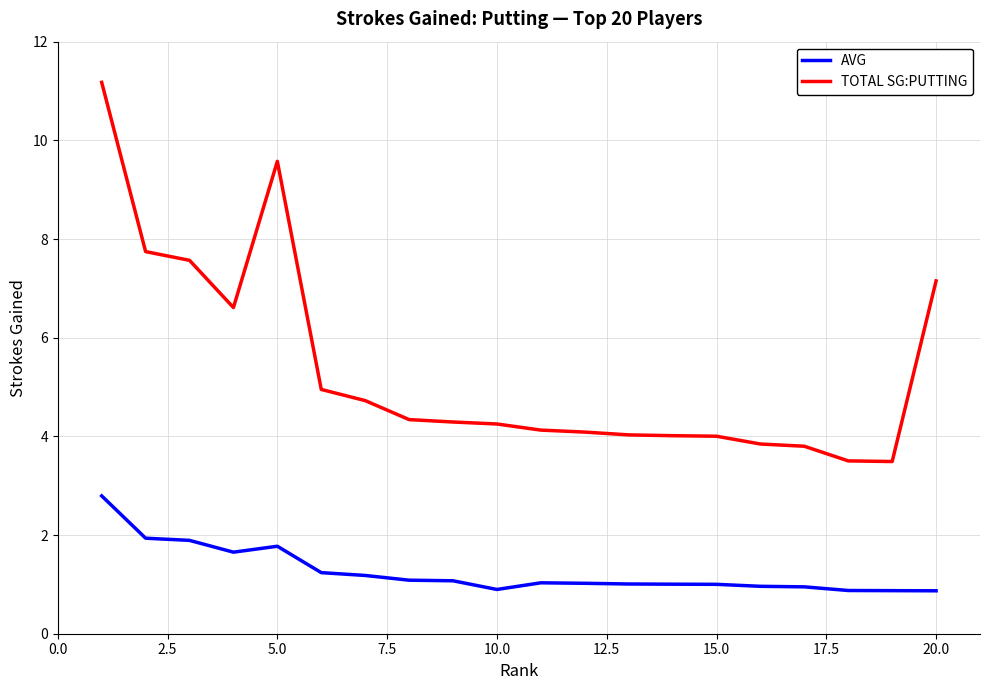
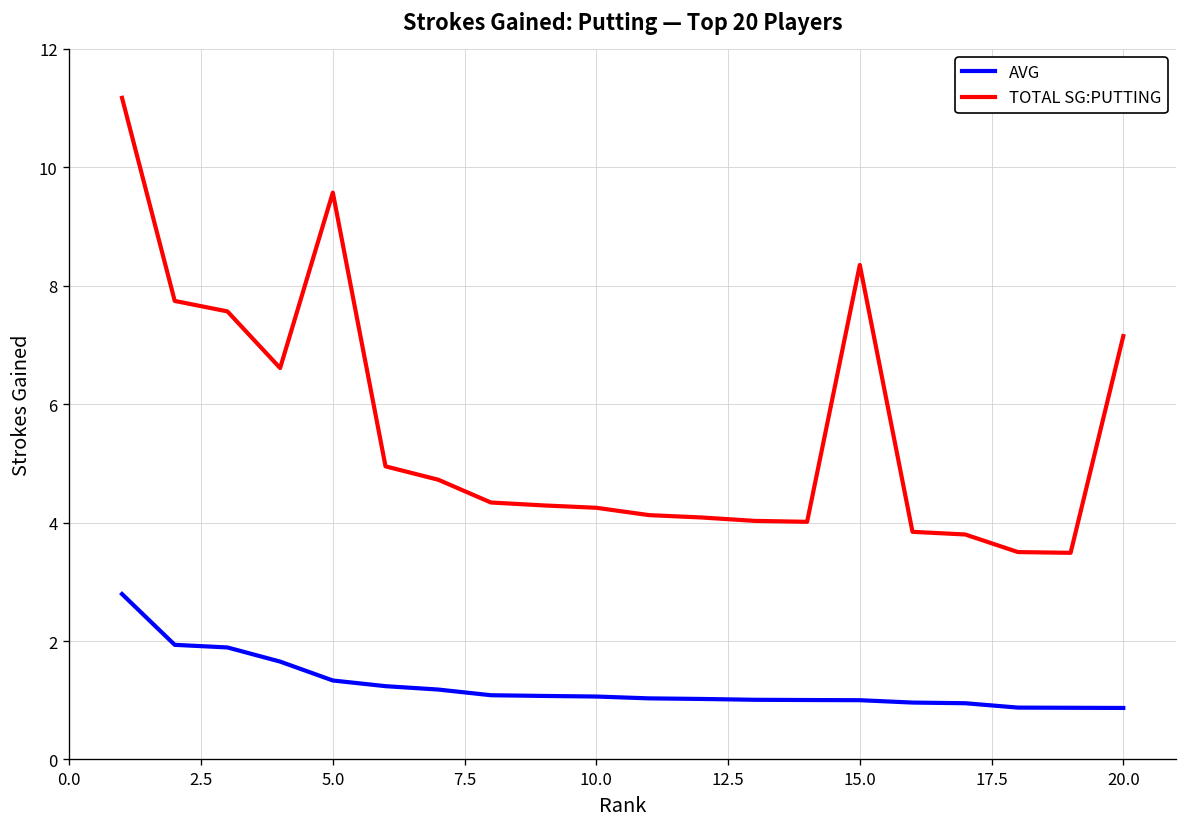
  {
    "AVG": {
-     "5.0": 1.8,
-     "10.0": 0.9,
+     "5.0": 1.3,
+     "10.0": 1.1,
      "15.0": 1.0,
      "20.0": 0.9
    },
    "TOTAL SG:PUTTING": {
      "5.0": 9.6,
      "10.0": 4.3,
-     "15.0": 4.0,
+     "15.0": 8.4,
      "20.0": 7.2
    }
  }
